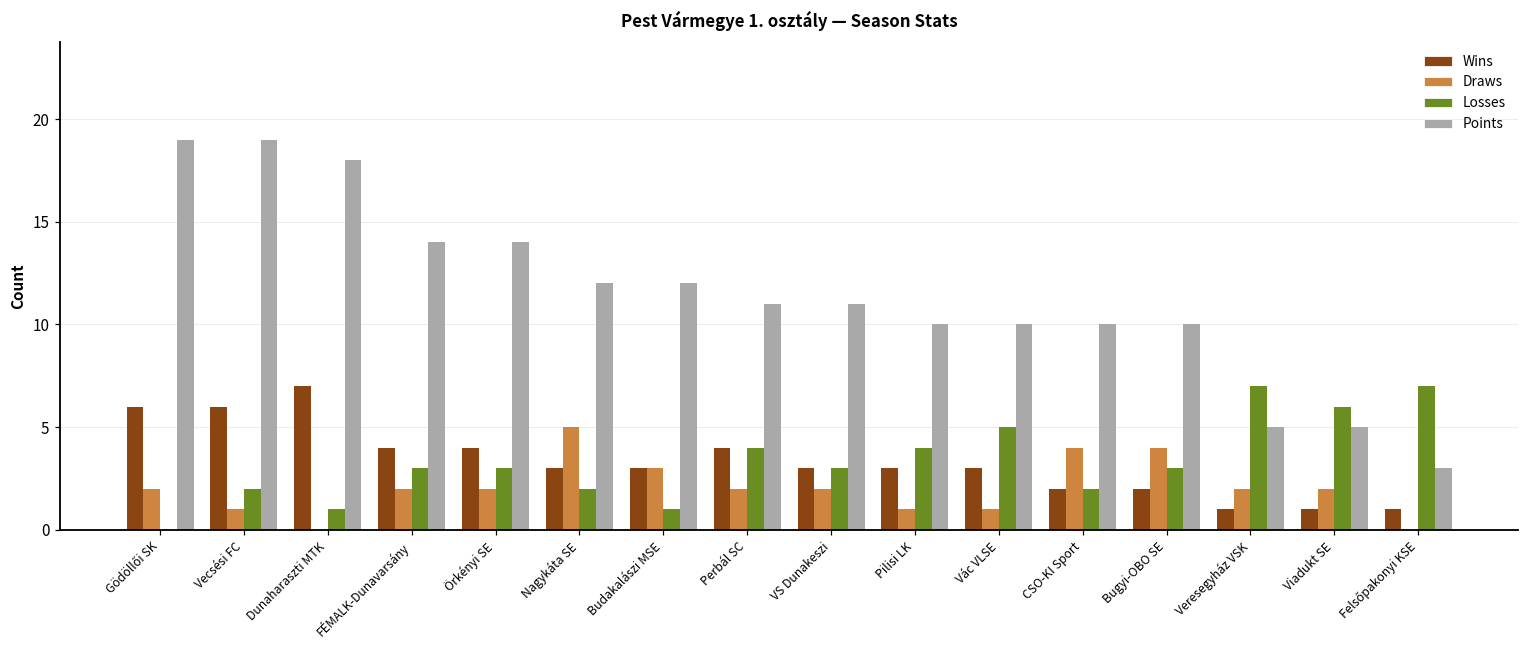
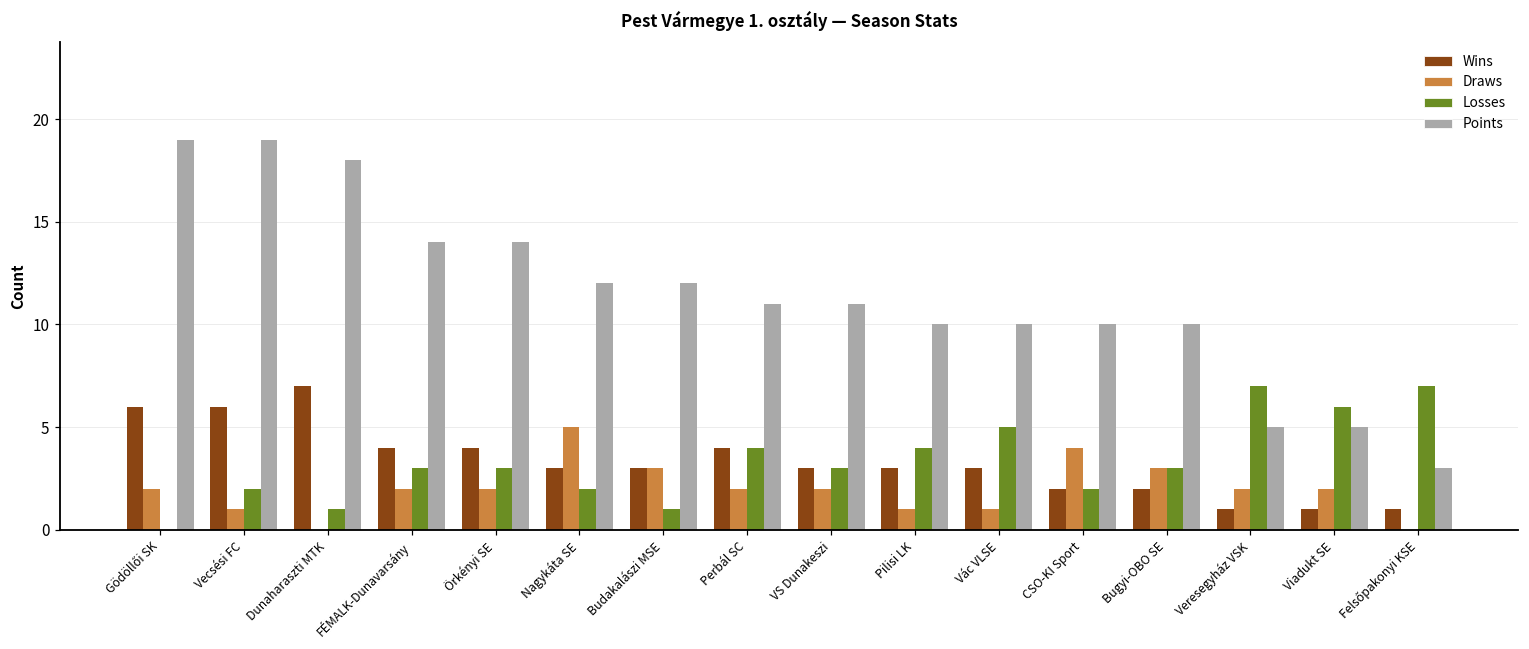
  {
    "Wins": {
      "Gödöllői SK": 6,
      "Vecsési FC": 6,
      "Dunaharaszti MTK": 7,
      "FÉMALK-Dunavarsány": 4,
      "Örkényi SE": 4,
      "Nagykáta SE": 3,
      "Budakalászi MSE": 3,
      "Perbál SC": 4,
      "VS Dunakeszi": 3,
      "Pilisi LK": 3,
      "Vác VLSE": 3,
      "CSO-KI Sport": 2,
      "Bugyi-OBO SE": 2,
      "Veresegyház VSK": 1,
      "Viadukt SE": 1,
      "Felsőpakonyi KSE": 1
    },
    "Draws": {
      "Gödöllői SK": 2,
      "Vecsési FC": 1,
      "Dunaharaszti MTK": 0,
      "FÉMALK-Dunavarsány": 2,
      "Örkényi SE": 2,
      "Nagykáta SE": 5,
      "Budakalászi MSE": 3,
      "Perbál SC": 2,
      "VS Dunakeszi": 2,
      "Pilisi LK": 1,
      "Vác VLSE": 1,
      "CSO-KI Sport": 4,
-     "Bugyi-OBO SE": 4,
+     "Bugyi-OBO SE": 3,
      "Veresegyház VSK": 2,
      "Viadukt SE": 2,
      "Felsőpakonyi KSE": 0
    },
    "Losses": {
      "Gödöllői SK": 0,
      "Vecsési FC": 2,
      "Dunaharaszti MTK": 1,
      "FÉMALK-Dunavarsány": 3,
      "Örkényi SE": 3,
      "Nagykáta SE": 2,
      "Budakalászi MSE": 1,
      "Perbál SC": 4,
      "VS Dunakeszi": 3,
      "Pilisi LK": 4,
      "Vác VLSE": 5,
      "CSO-KI Sport": 2,
      "Bugyi-OBO SE": 3,
      "Veresegyház VSK": 7,
      "Viadukt SE": 6,
      "Felsőpakonyi KSE": 7
    },
    "Points": {
      "Gödöllői SK": 19,
      "Vecsési FC": 19,
      "Dunaharaszti MTK": 18,
      "FÉMALK-Dunavarsány": 14,
      "Örkényi SE": 14,
      "Nagykáta SE": 12,
      "Budakalászi MSE": 12,
      "Perbál SC": 11,
      "VS Dunakeszi": 11,
      "Pilisi LK": 10,
      "Vác VLSE": 10,
      "CSO-KI Sport": 10,
      "Bugyi-OBO SE": 10,
      "Veresegyház VSK": 5,
      "Viadukt SE": 5,
      "Felsőpakonyi KSE": 3
    }
  }
